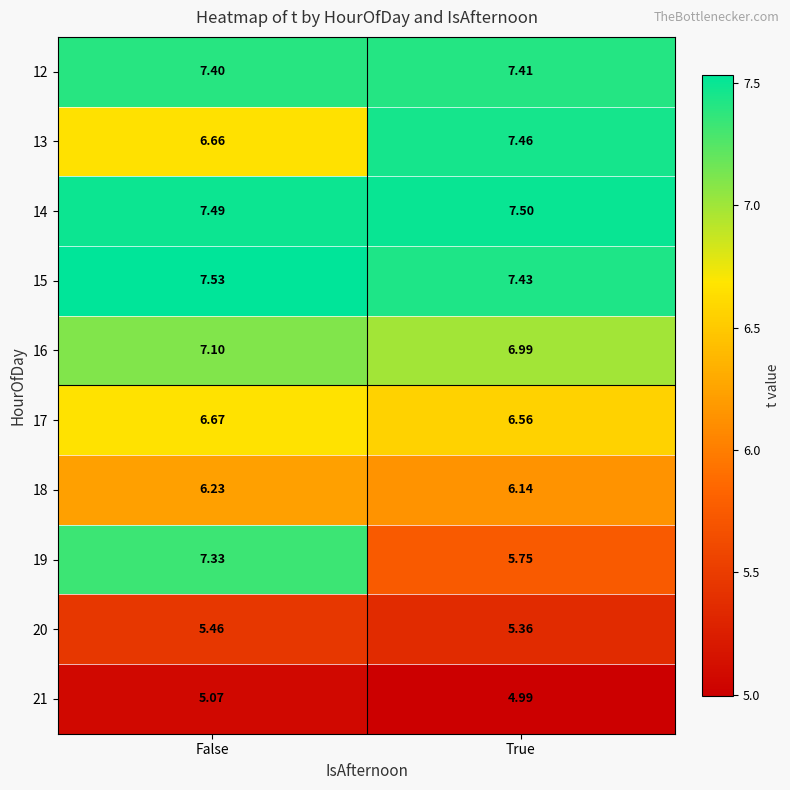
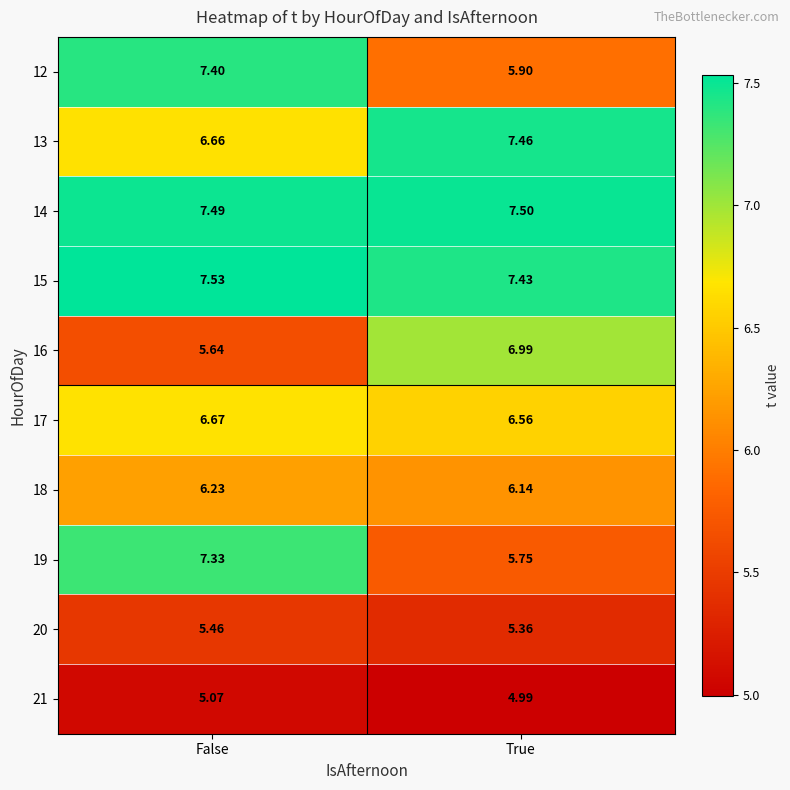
  {
    "12": {
      "False": 7.40,
-     "True": 7.41
+     "True": 5.90
    },
    "13": {
      "False": 6.66,
      "True": 7.46
    },
    "14": {
      "False": 7.49,
      "True": 7.50
    },
    "15": {
      "False": 7.53,
      "True": 7.43
    },
    "16": {
-     "False": 7.10,
+     "False": 5.64,
      "True": 6.99
    },
    "17": {
      "False": 6.67,
      "True": 6.56
    },
    "18": {
      "False": 6.23,
      "True": 6.14
    },
    "19": {
      "False": 7.33,
      "True": 5.75
    },
    "20": {
      "False": 5.46,
      "True": 5.36
    },
    "21": {
      "False": 5.07,
      "True": 4.99
    }
  }
